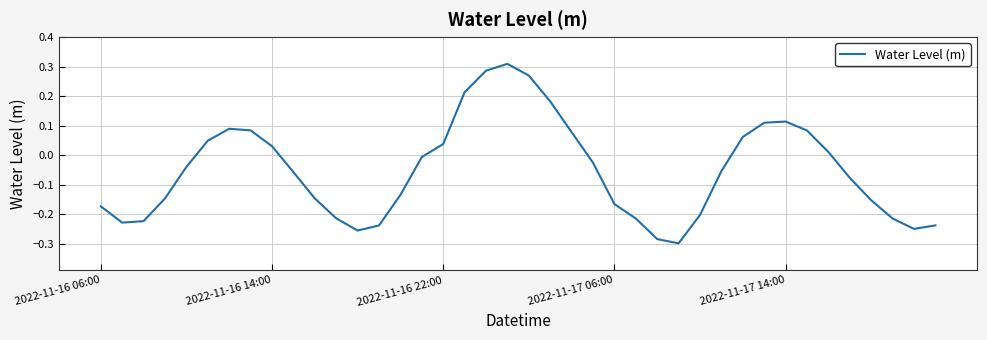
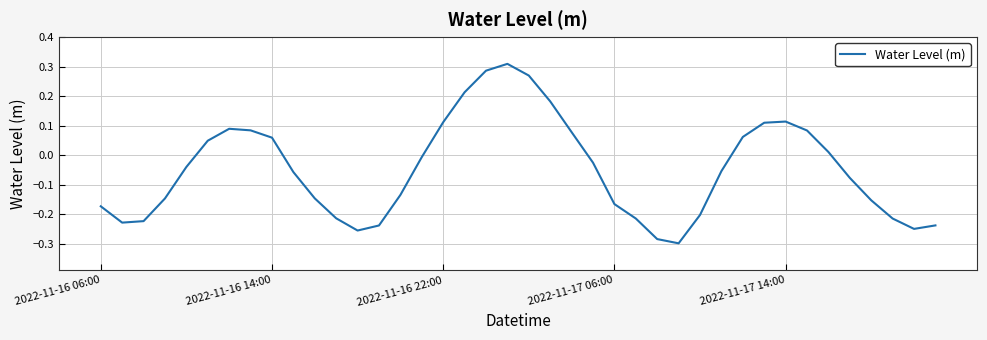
  {
    "2022-11-16 06:00": -0.17,
-   "2022-11-16 14:00": 0.03,
-   "2022-11-16 22:00": 0.04,
+   "2022-11-16 14:00": 0.06,
+   "2022-11-16 22:00": 0.11,
    "2022-11-17 06:00": -0.17,
    "2022-11-17 14:00": 0.11
  }
